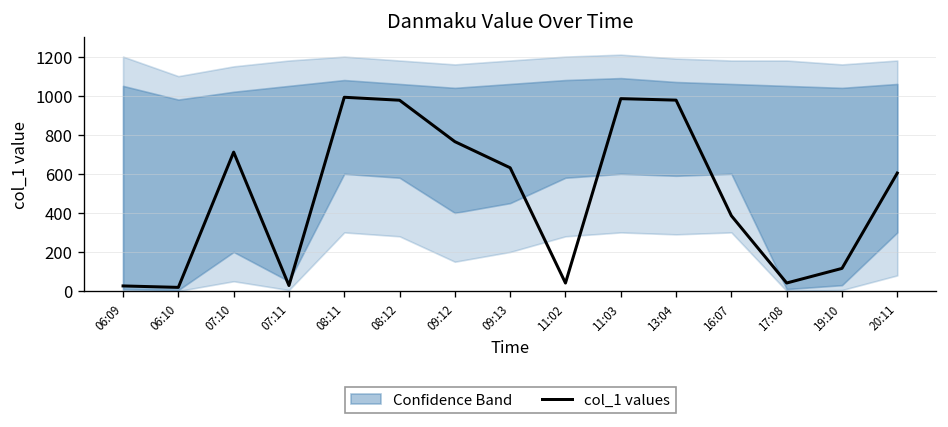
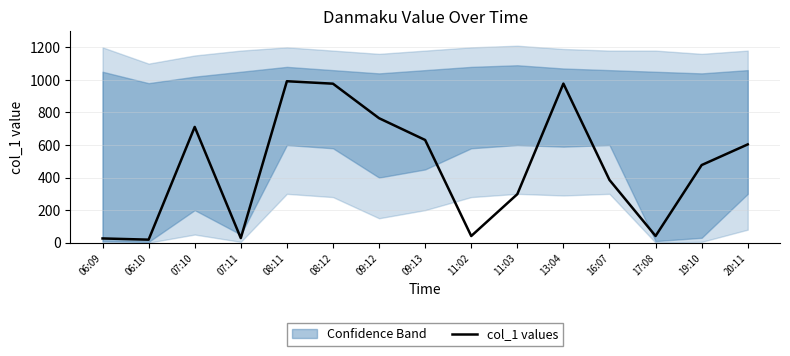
  {
    "col_1 values": {
      "06:09": 30,
      "06:10": 20,
      "07:10": 710,
      "07:11": 30,
      "08:11": 990,
      "08:12": 980,
      "09:12": 760,
      "09:13": 630,
      "11:02": 40,
-     "11:03": 980,
+     "11:03": 300,
      "13:04": 980,
      "16:07": 390,
      "17:08": 40,
-     "19:10": 120,
+     "19:10": 480,
      "20:11": 600
    }
  }
